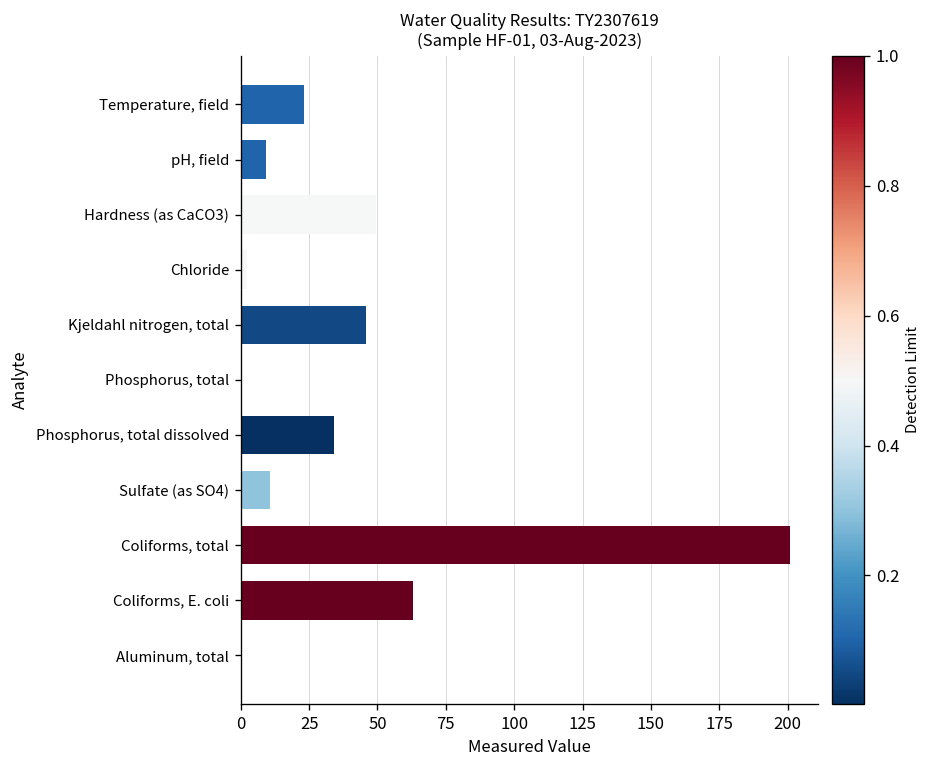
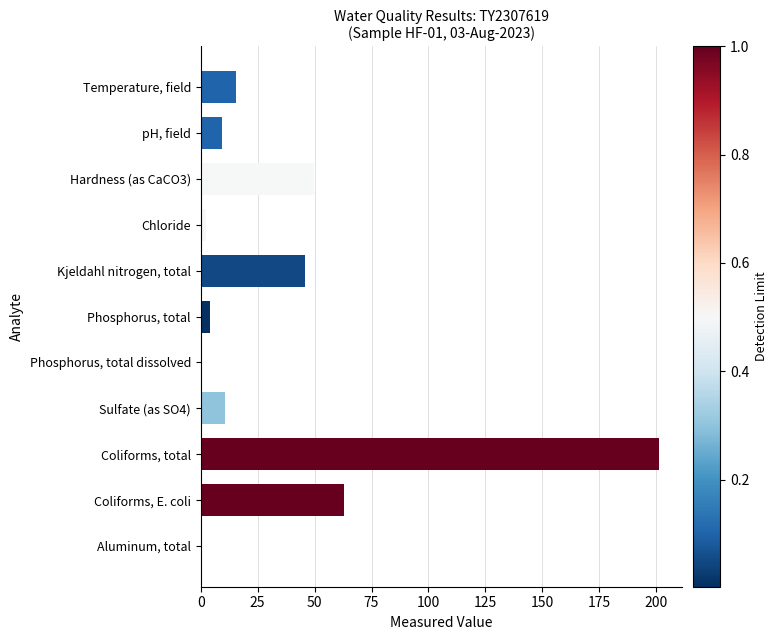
  {
-   "Temperature, field": 23,
+   "Temperature, field": 16,
    "pH, field": 9,
    "Hardness (as CaCO3)": 50,
    "Chloride": 2,
    "Kjeldahl nitrogen, total": 46,
-   "Phosphorus, total": 0,
-   "Phosphorus, total dissolved": 34,
+   "Phosphorus, total": 4,
+   "Phosphorus, total dissolved": 0,
    "Sulfate (as SO4)": 11,
    "Coliforms, total": 201,
    "Coliforms, E. coli": 63
  }
